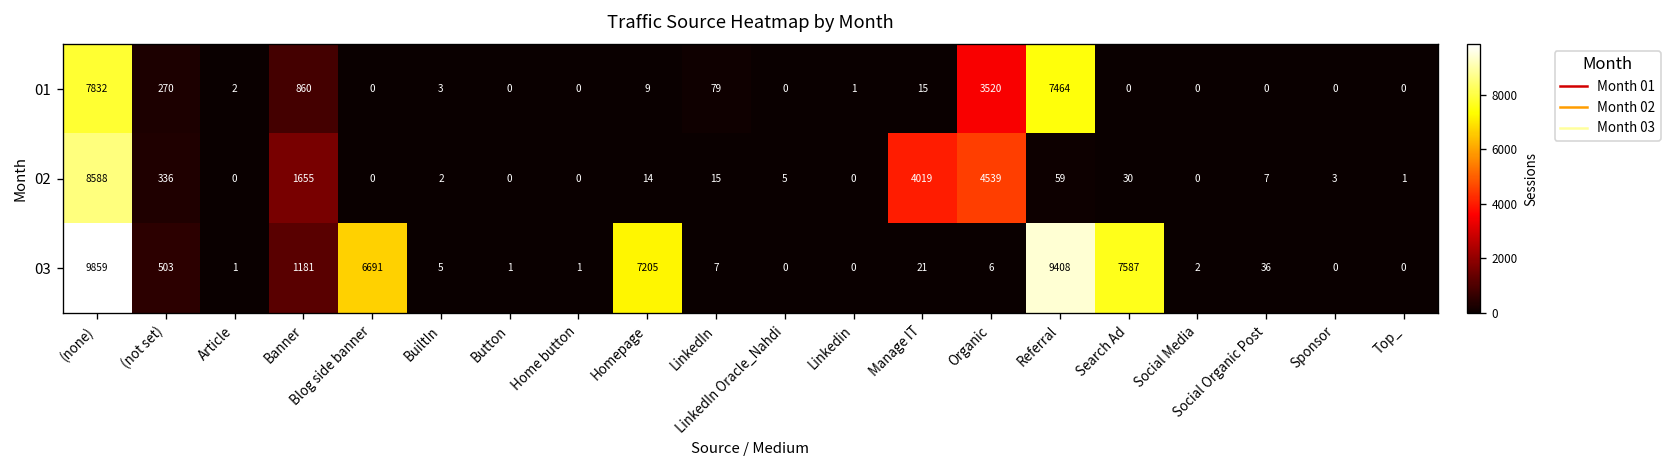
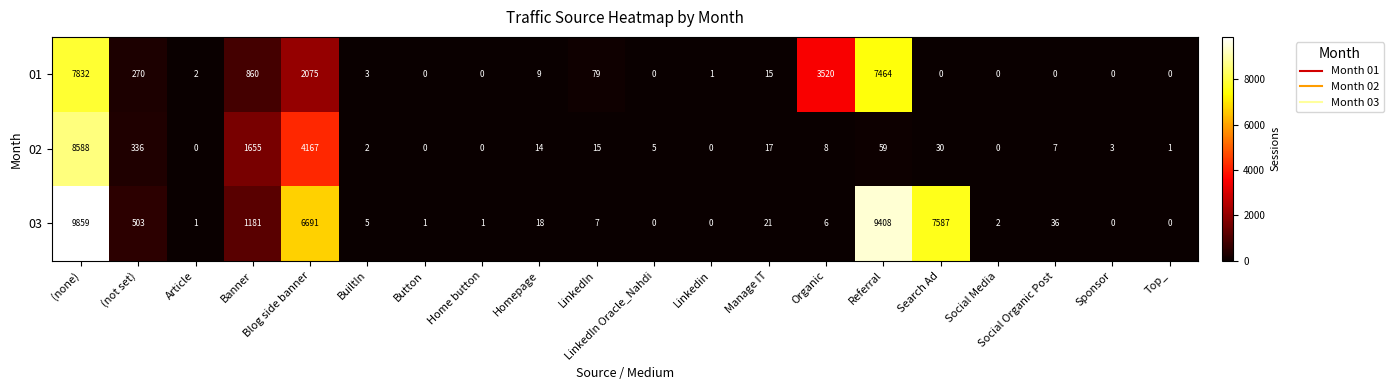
  {
    "01": {
      "(none)": 7832,
      "(not set)": 270,
      "Article": 2,
      "Banner": 860,
-     "Blog side banner": 0,
+     "Blog side banner": 2075,
      "BuiltIn": 3,
      "Button": 0,
      "Home button": 0,
      "Homepage": 9,
      "LinkedIn": 79,
      "LinkedIn Oracle_Nahdi": 0,
      "Linkedin": 1,
      "Manage IT": 15,
      "Organic": 3520,
      "Referral": 7464,
      "Search Ad": 0,
      "Social Media": 0,
      "Social Organic Post": 0,
      "Sponsor": 0,
      "Top_": 0
    },
    "02": {
      "(none)": 8588,
      "(not set)": 336,
      "Article": 0,
      "Banner": 1655,
-     "Blog side banner": 0,
+     "Blog side banner": 4167,
      "BuiltIn": 2,
      "Button": 0,
      "Home button": 0,
      "Homepage": 14,
      "LinkedIn": 15,
      "LinkedIn Oracle_Nahdi": 5,
      "Linkedin": 0,
-     "Manage IT": 4019,
-     "Organic": 4539,
+     "Manage IT": 17,
+     "Organic": 8,
      "Referral": 59,
      "Search Ad": 30,
      "Social Media": 0,
      "Social Organic Post": 7,
      "Sponsor": 3,
      "Top_": 1
    },
    "03": {
      "(none)": 9859,
      "(not set)": 503,
      "Article": 1,
      "Banner": 1181,
      "Blog side banner": 6691,
      "BuiltIn": 5,
      "Button": 1,
      "Home button": 1,
-     "Homepage": 7205,
+     "Homepage": 18,
      "LinkedIn": 7,
      "LinkedIn Oracle_Nahdi": 0,
      "Linkedin": 0,
      "Manage IT": 21,
      "Organic": 6,
      "Referral": 9408,
      "Search Ad": 7587,
      "Social Media": 2,
      "Social Organic Post": 36,
      "Sponsor": 0,
      "Top_": 0
    }
  }
